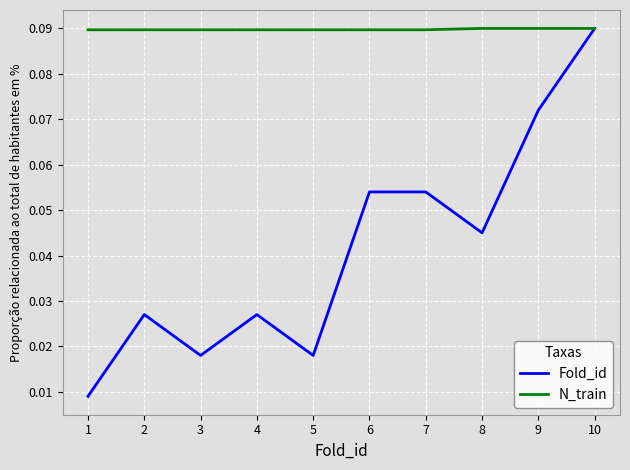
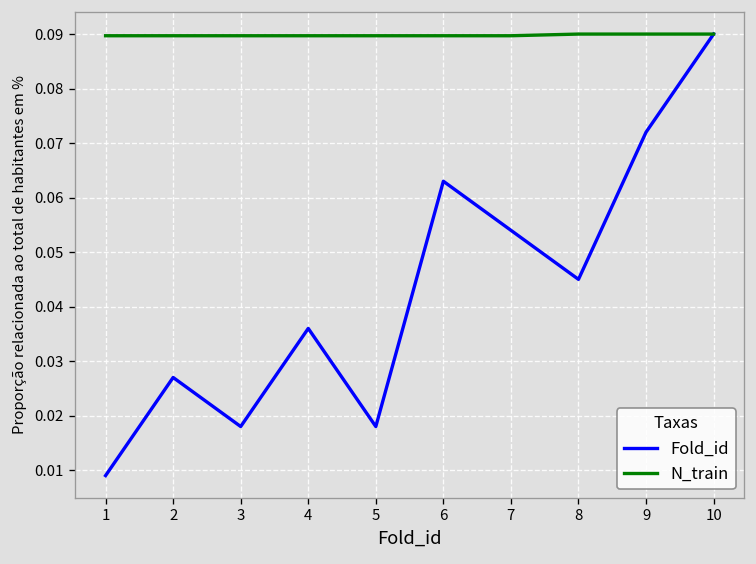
  {
    "Fold_id": {
      "1": 0.009,
      "2": 0.027,
      "3": 0.018,
-     "4": 0.027,
+     "4": 0.036,
      "5": 0.018,
-     "6": 0.054,
+     "6": 0.063,
      "7": 0.054,
      "8": 0.045,
      "9": 0.072
    },
    "N_train": {
      "1": 0.090,
      "2": 0.090,
      "3": 0.090,
      "4": 0.090,
      "5": 0.090,
      "6": 0.090,
      "7": 0.090,
      "8": 0.090,
      "9": 0.090
    }
  }
